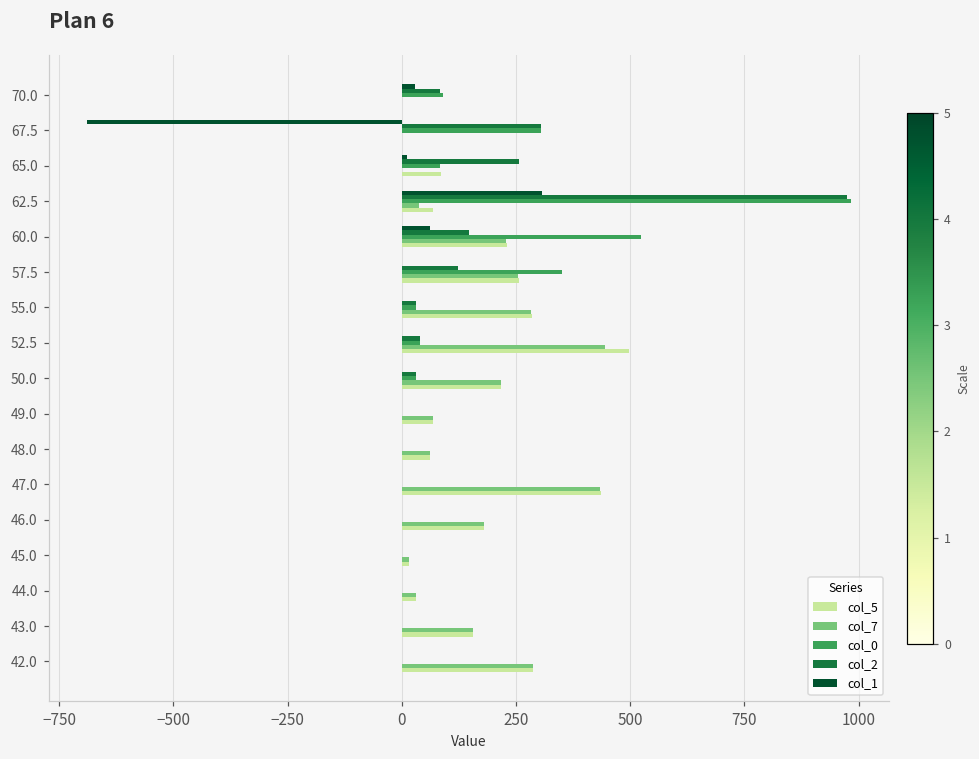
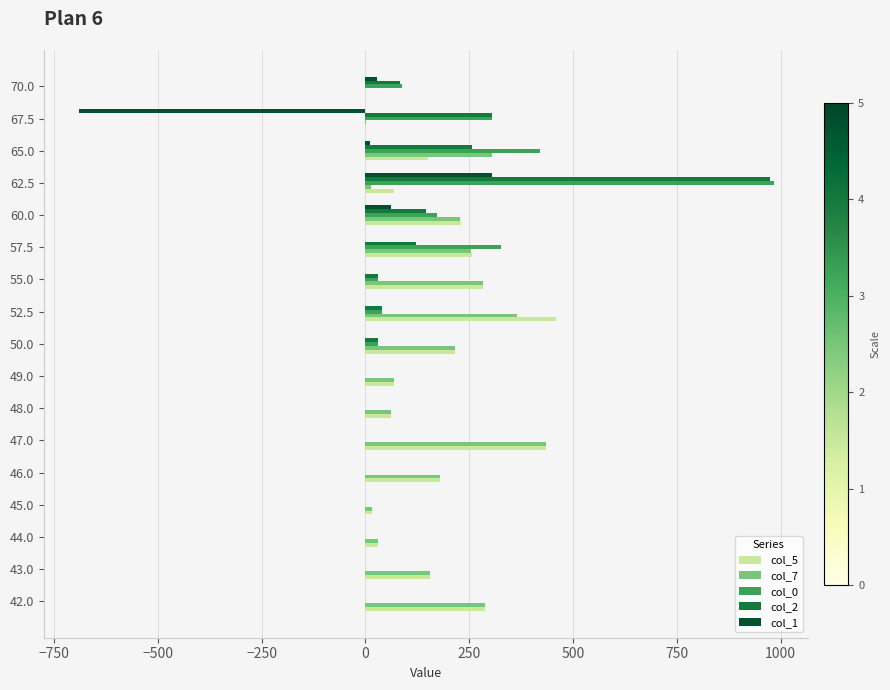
  {
    "col_5": {
      "70.0": 0,
-     "65.0": 90,
+     "65.0": 150,
      "62.5": 70,
      "60.0": 230,
      "57.5": 260,
      "55.0": 280,
-     "52.5": 500,
+     "52.5": 460,
      "50.0": 220,
      "49.0": 70,
      "48.0": 60,
      "47.0": 440,
      "46.0": 180,
      "45.0": 20,
      "44.0": 30,
      "43.0": 160,
      "42.0": 290
    },
    "col_7": {
      "70.0": 0,
-     "65.0": 0,
-     "62.5": 40,
+     "65.0": 300,
+     "62.5": 10,
      "60.0": 230,
      "57.5": 260,
      "55.0": 280,
-     "52.5": 440,
+     "52.5": 370,
      "50.0": 220,
      "49.0": 70,
      "48.0": 60,
      "47.0": 430,
      "46.0": 180,
      "45.0": 20,
      "44.0": 30,
      "43.0": 160,
      "42.0": 290
    },
    "col_0": {
      "70.0": 90,
      "67.5": 310,
-     "65.0": 80,
+     "65.0": 420,
      "62.5": 980,
-     "60.0": 520,
-     "57.5": 350,
+     "60.0": 170,
+     "57.5": 330,
      "55.0": 30,
      "52.5": 40,
      "50.0": 30,
      "49.0": 0,
      "48.0": 0,
      "47.0": 0,
      "46.0": 0,
      "45.0": 0,
      "44.0": 0,
      "43.0": 0,
      "42.0": 0
    }
  }
